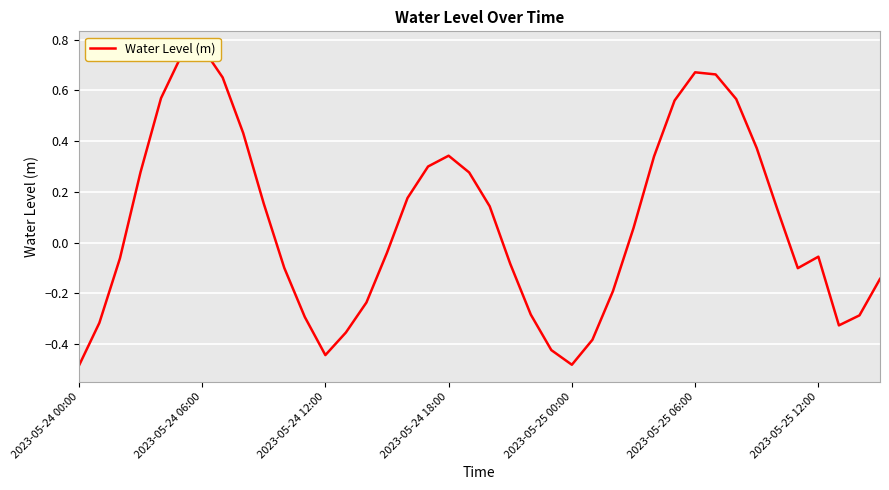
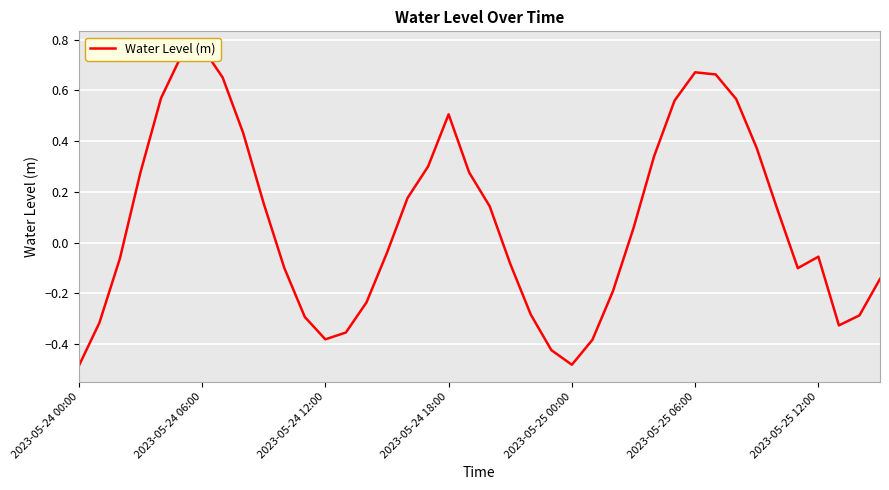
  {
    "2023-05-24 00:00": -0.49,
-   "2023-05-24 12:00": -0.44,
-   "2023-05-24 18:00": 0.34,
+   "2023-05-24 12:00": -0.38,
+   "2023-05-24 18:00": 0.51,
    "2023-05-25 00:00": -0.48,
    "2023-05-25 06:00": 0.67,
    "2023-05-25 12:00": -0.06
  }
